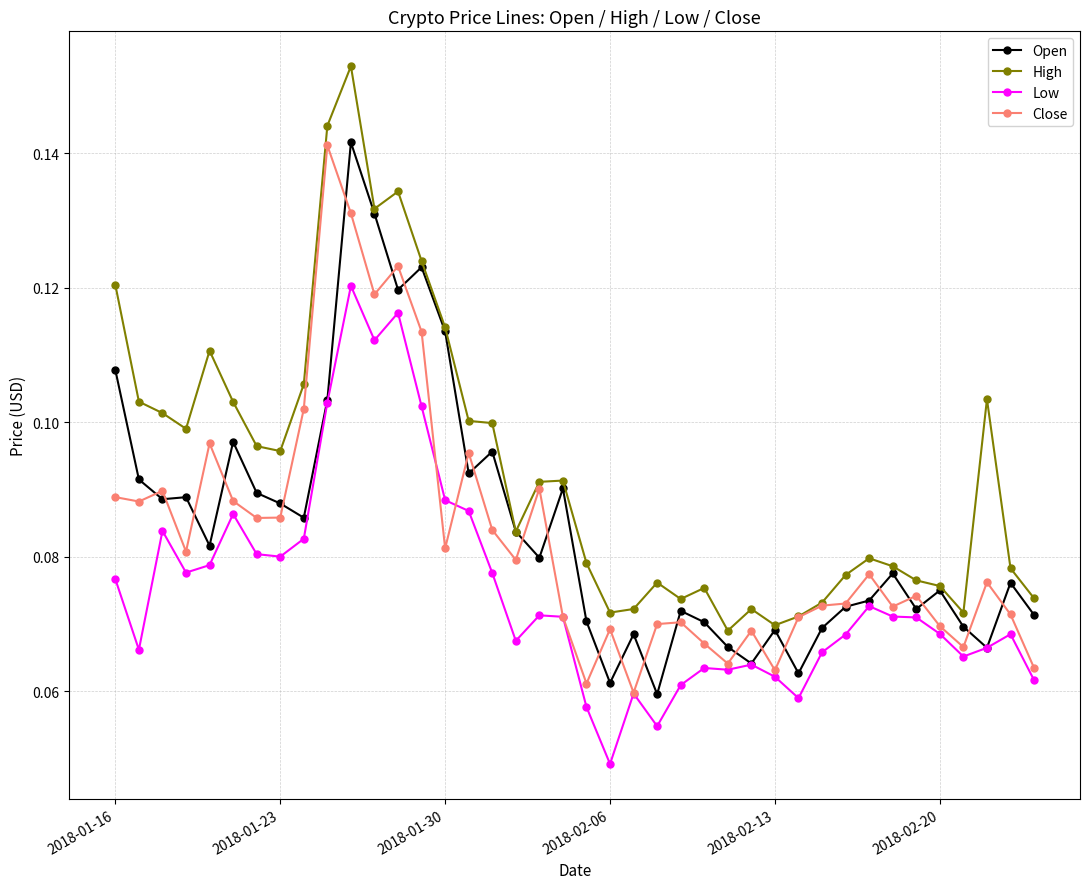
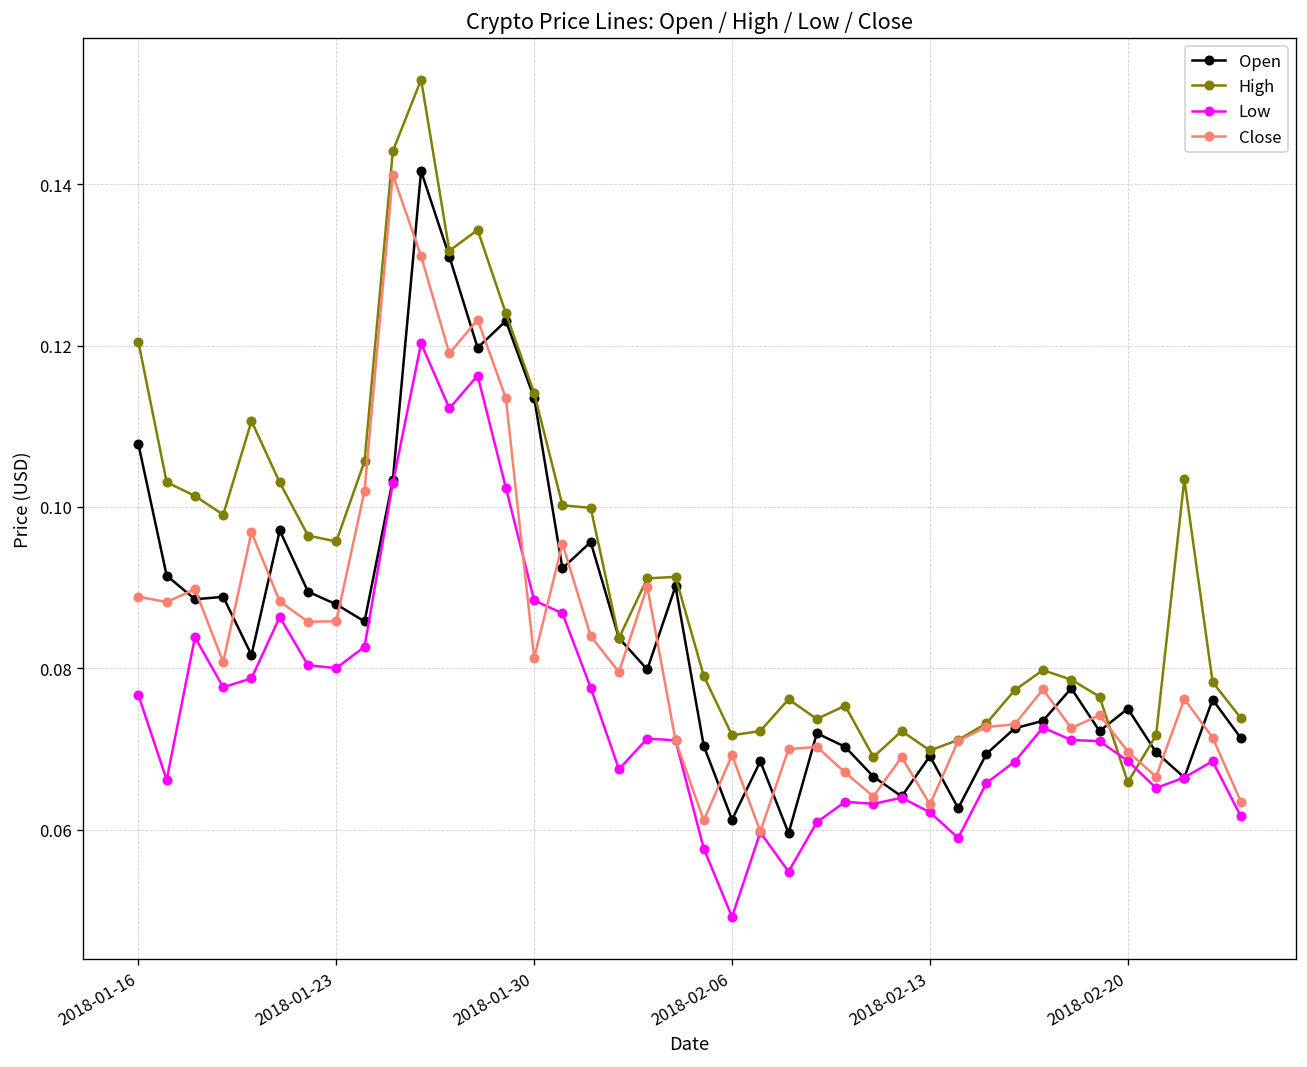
  {
    "Open": {
      "2018-01-16": 0.108,
      "2018-01-23": 0.088,
      "2018-01-30": 0.114,
      "2018-02-06": 0.061,
      "2018-02-13": 0.069,
      "2018-02-20": 0.075
    },
    "High": {
      "2018-01-16": 0.120,
      "2018-01-23": 0.096,
      "2018-01-30": 0.114,
      "2018-02-06": 0.072,
      "2018-02-13": 0.070,
-     "2018-02-20": 0.076
+     "2018-02-20": 0.066
    },
    "Low": {
      "2018-01-16": 0.077,
      "2018-01-23": 0.080,
      "2018-01-30": 0.088,
      "2018-02-06": 0.049,
      "2018-02-13": 0.062,
      "2018-02-20": 0.069
    },
    "Close": {
      "2018-01-16": 0.089,
      "2018-01-23": 0.086,
      "2018-01-30": 0.081,
      "2018-02-06": 0.069,
      "2018-02-13": 0.063,
      "2018-02-20": 0.070
    }
  }
